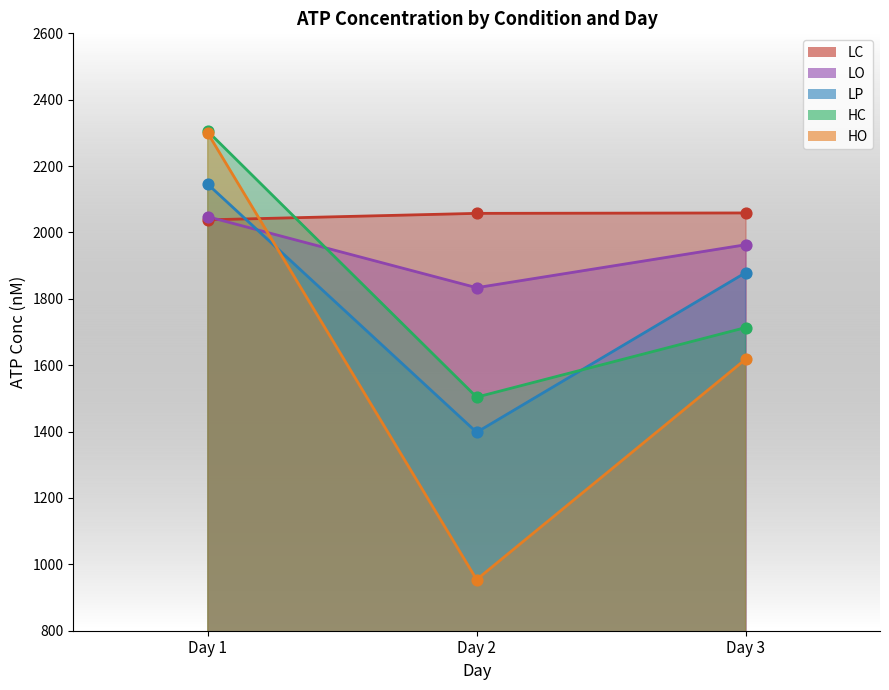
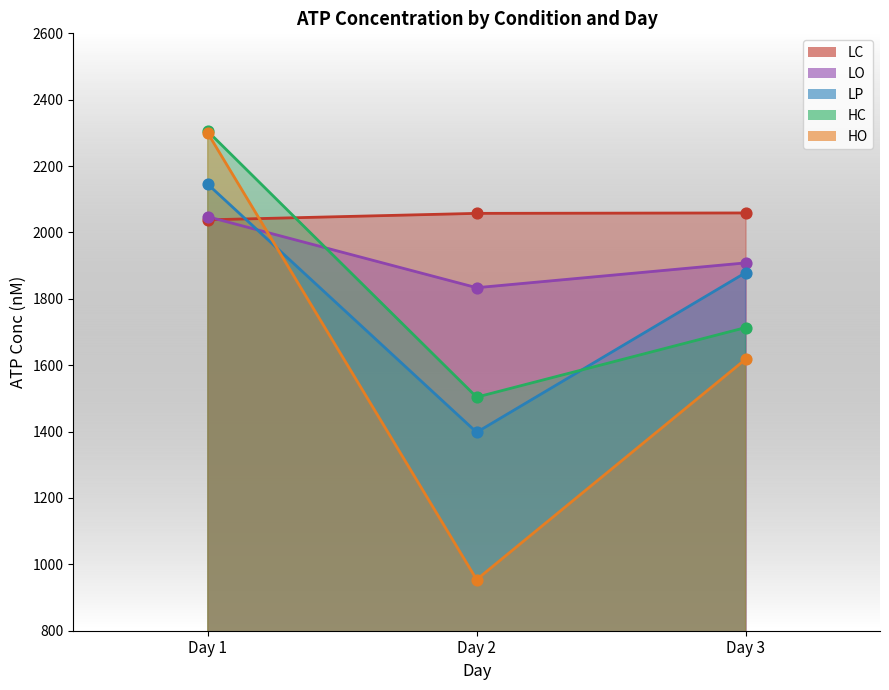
  {
    "LO": {
      "Day 1": 2050,
      "Day 2": 1830,
-     "Day 3": 1960
+     "Day 3": 1910
    }
  }
